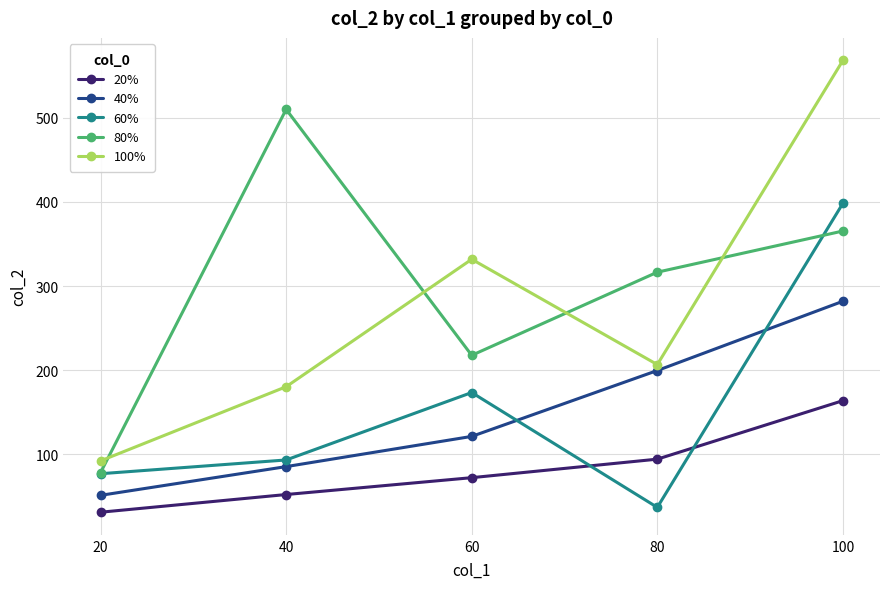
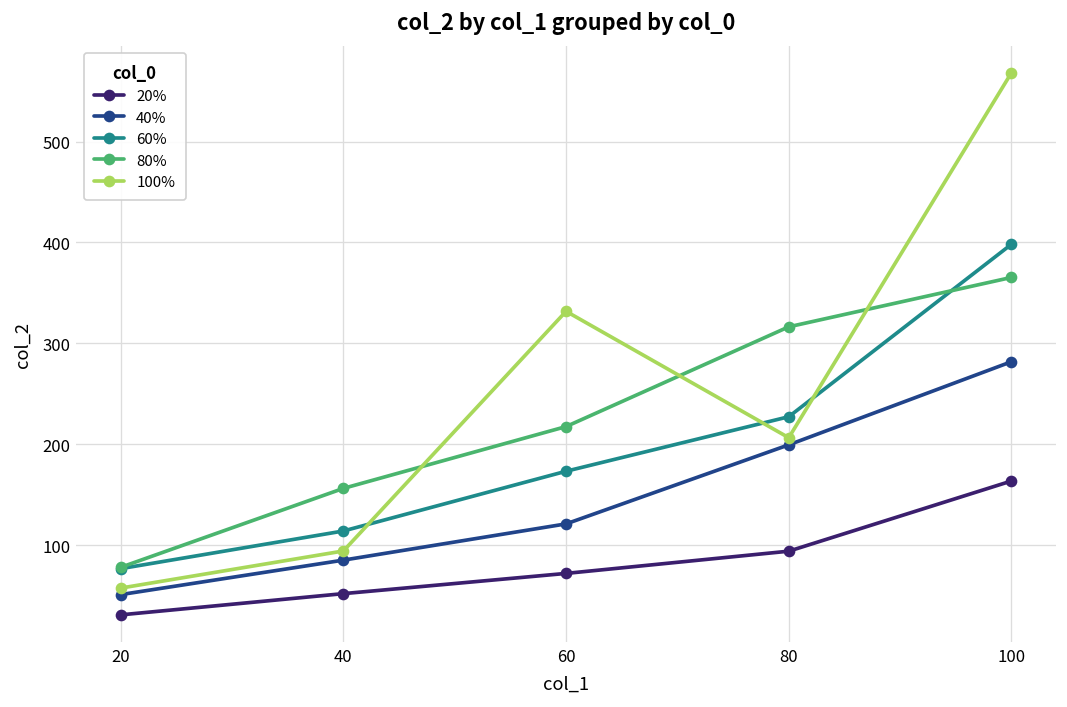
  {
    "60%": {
-     "40": 90,
+     "40": 110,
      "60": 170,
-     "80": 40,
+     "80": 230,
      "100": 400
    },
    "80%": {
-     "40": 510,
+     "40": 160,
      "60": 220,
      "80": 320,
      "100": 370
    },
    "100%": {
-     "20": 90,
-     "40": 180,
+     "20": 60,
+     "40": 90,
      "60": 330,
      "80": 210,
      "100": 570
    }
  }
